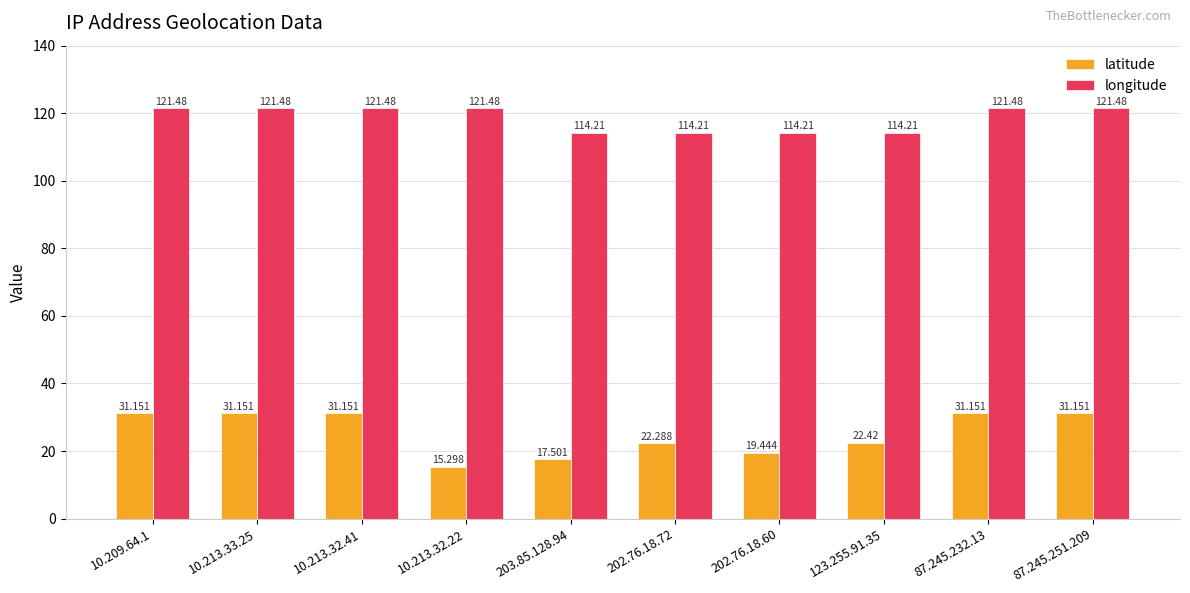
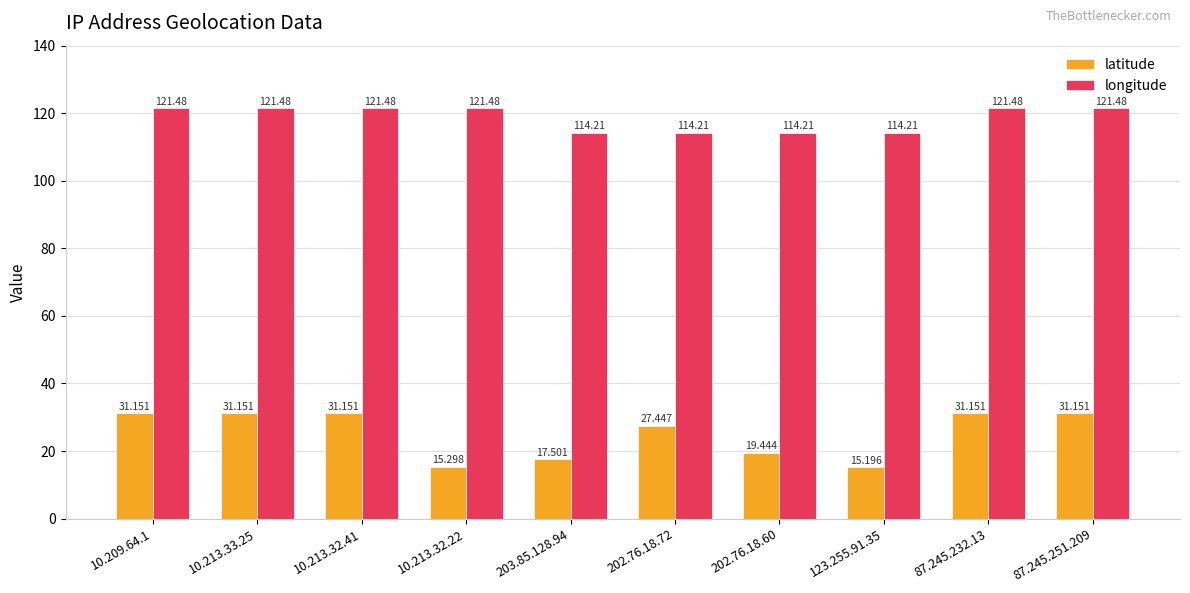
  {
    "latitude": {
      "10.209.64.1": 31.151,
      "10.213.33.25": 31.151,
      "10.213.32.41": 31.151,
      "10.213.32.22": 15.298,
      "203.85.128.94": 17.501,
-     "202.76.18.72": 22.288,
+     "202.76.18.72": 27.447,
      "202.76.18.60": 19.444,
-     "123.255.91.35": 22.42,
+     "123.255.91.35": 15.196,
      "87.245.232.13": 31.151,
      "87.245.251.209": 31.151
    },
    "longitude": {
      "10.209.64.1": 121.48,
      "10.213.33.25": 121.48,
      "10.213.32.41": 121.48,
      "10.213.32.22": 121.48,
      "203.85.128.94": 114.21,
      "202.76.18.72": 114.21,
      "202.76.18.60": 114.21,
      "123.255.91.35": 114.21,
      "87.245.232.13": 121.48,
      "87.245.251.209": 121.48
    }
  }
